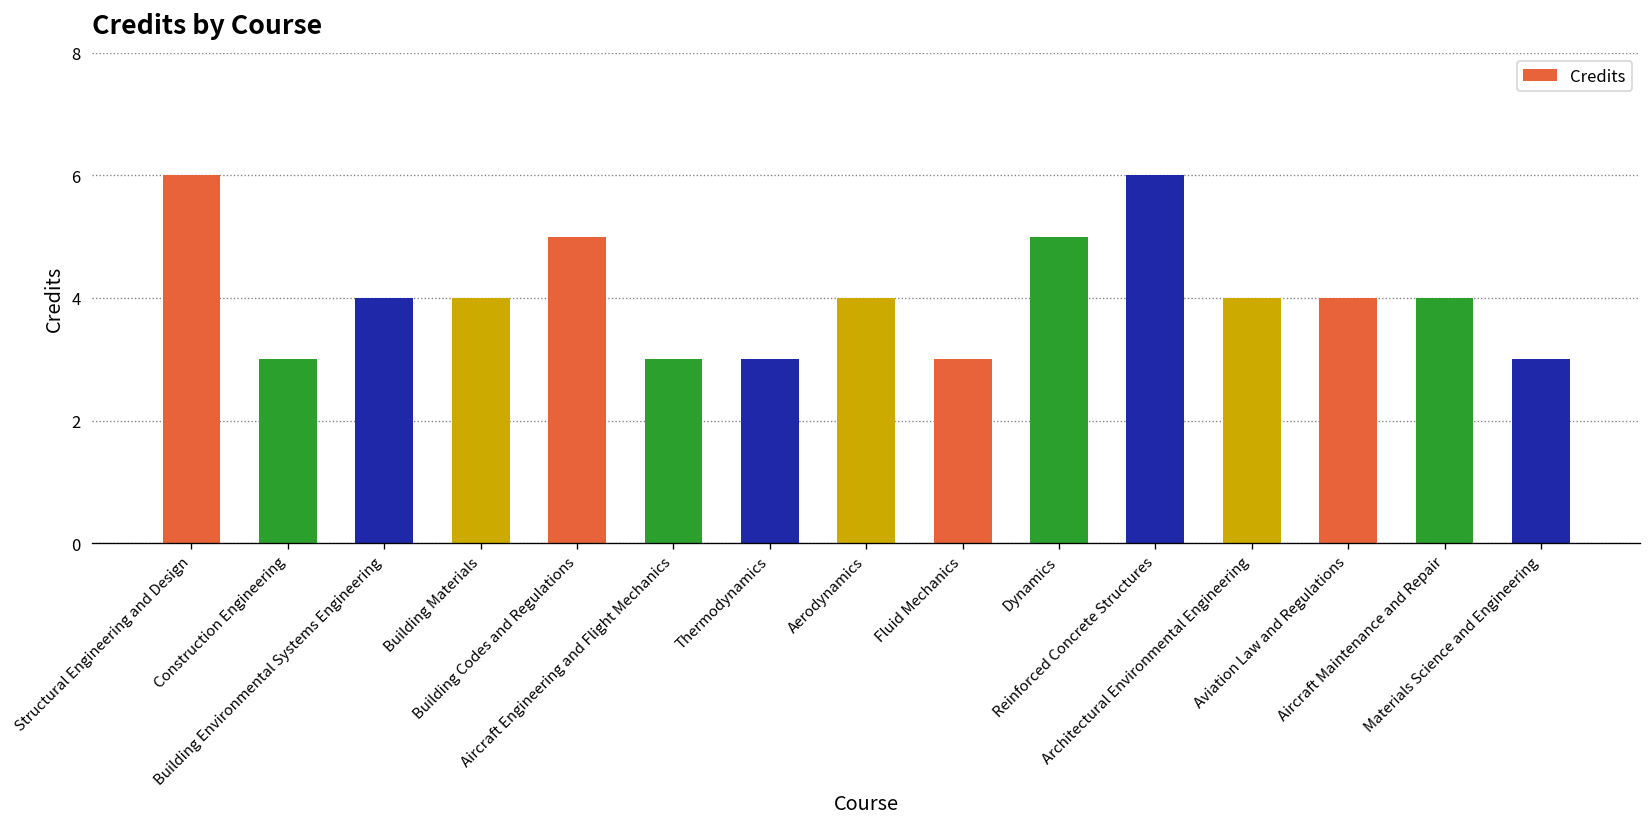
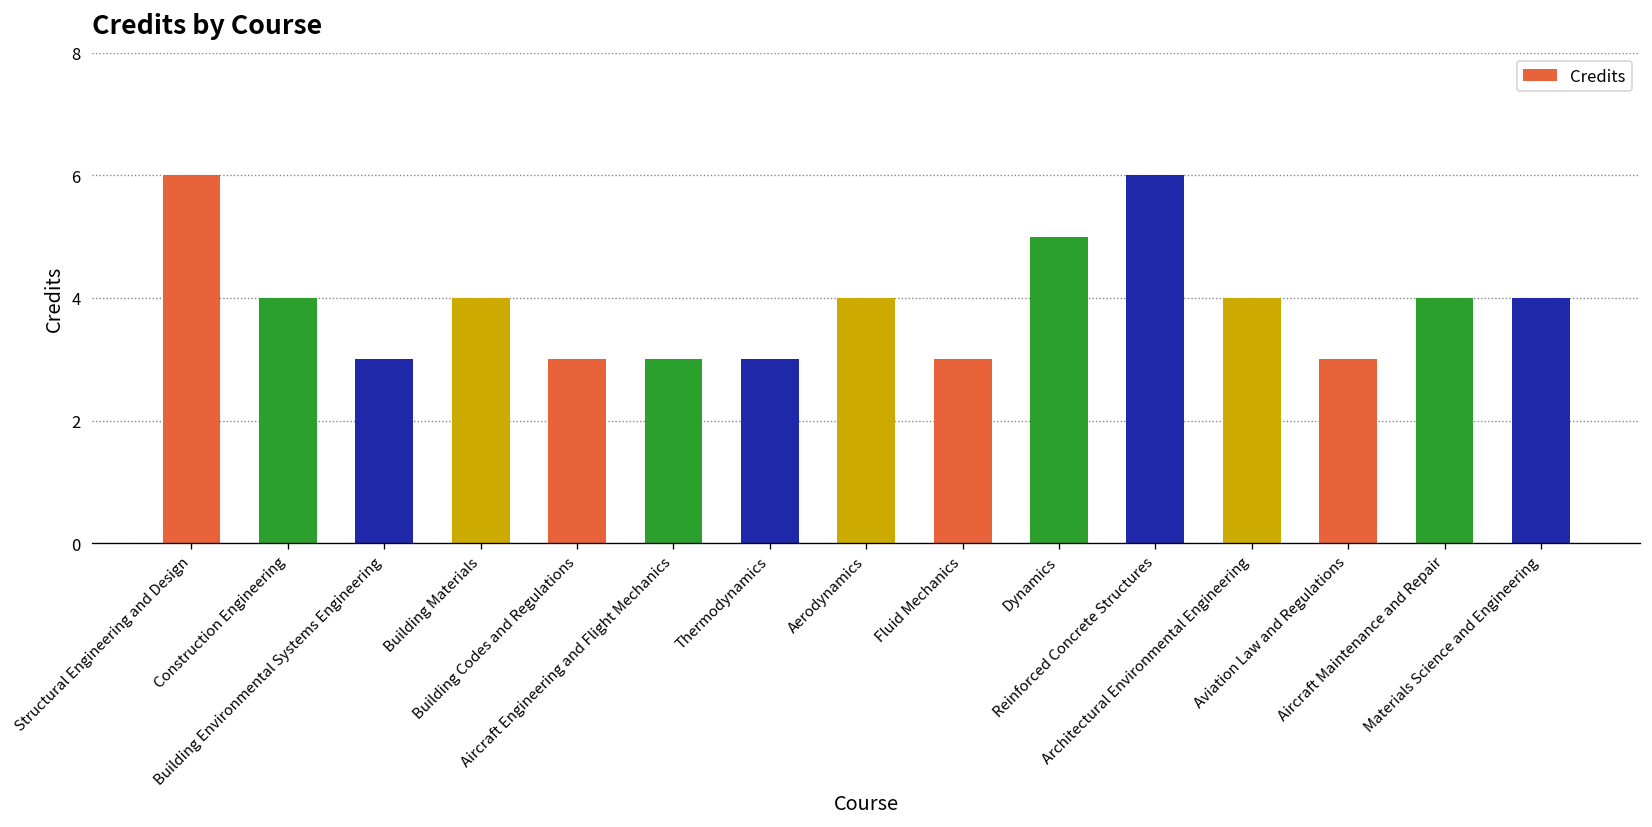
  {
    "Structural Engineering and Design": 6,
-   "Construction Engineering": 3,
-   "Building Environmental Systems Engineering": 4,
+   "Construction Engineering": 4,
+   "Building Environmental Systems Engineering": 3,
    "Building Materials": 4,
-   "Building Codes and Regulations": 5,
+   "Building Codes and Regulations": 3,
    "Aircraft Engineering and Flight Mechanics": 3,
    "Thermodynamics": 3,
    "Aerodynamics": 4,
    "Fluid Mechanics": 3,
    "Dynamics": 5,
    "Reinforced Concrete Structures": 6,
    "Architectural Environmental Engineering": 4,
-   "Aviation Law and Regulations": 4,
+   "Aviation Law and Regulations": 3,
    "Aircraft Maintenance and Repair": 4,
-   "Materials Science and Engineering": 3
+   "Materials Science and Engineering": 4
  }
